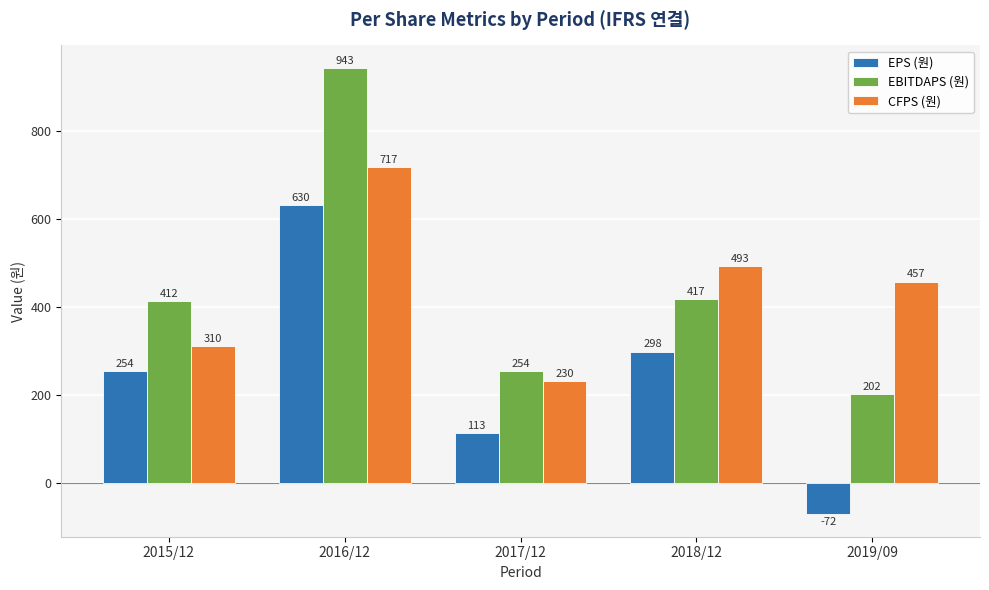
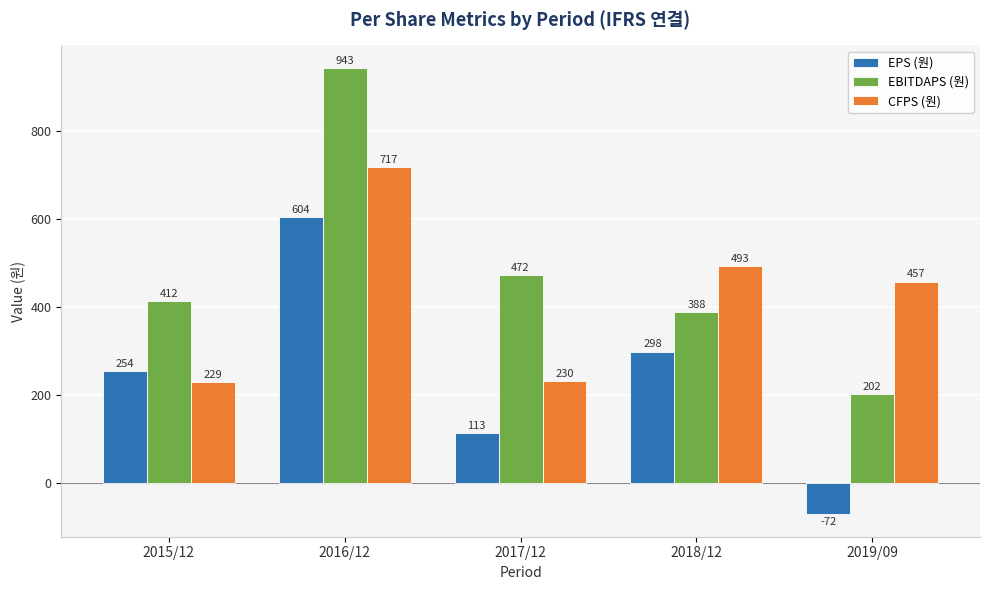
  {
    "EPS (원)": {
      "2015/12": 254,
-     "2016/12": 630,
+     "2016/12": 604,
      "2017/12": 113,
      "2018/12": 298,
      "2019/09": -72
    },
    "EBITDAPS (원)": {
      "2015/12": 412,
      "2016/12": 943,
-     "2017/12": 254,
-     "2018/12": 417,
+     "2017/12": 472,
+     "2018/12": 388,
      "2019/09": 202
    },
    "CFPS (원)": {
-     "2015/12": 310,
+     "2015/12": 229,
      "2016/12": 717,
      "2017/12": 230,
      "2018/12": 493,
      "2019/09": 457
    }
  }
